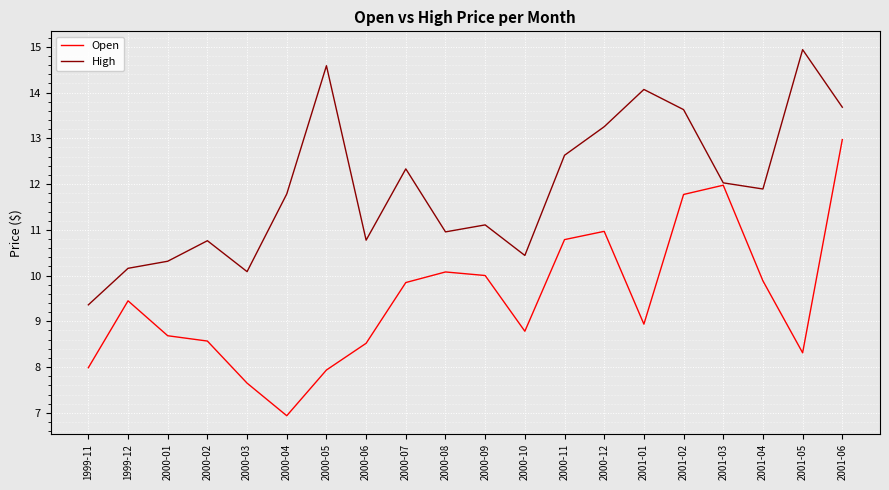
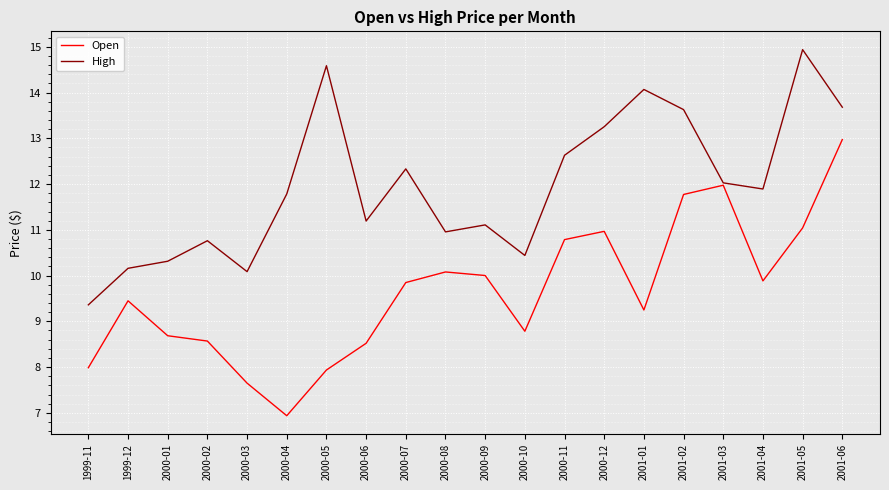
  {
    "Open": {
      "1999-11": 8.0,
      "1999-12": 9.4,
      "2000-01": 8.7,
      "2000-02": 8.6,
      "2000-03": 7.6,
      "2000-04": 6.9,
      "2000-05": 7.9,
      "2000-06": 8.5,
      "2000-07": 9.8,
      "2000-08": 10.1,
      "2000-09": 10.0,
      "2000-10": 8.8,
      "2000-11": 10.8,
      "2000-12": 11.0,
-     "2001-01": 8.9,
+     "2001-01": 9.2,
      "2001-02": 11.8,
      "2001-04": 9.9,
-     "2001-05": 8.3,
+     "2001-05": 11.0,
      "2001-06": 13.0
    },
    "High": {
      "1999-11": 9.4,
      "1999-12": 10.2,
      "2000-01": 10.3,
      "2000-02": 10.8,
      "2000-03": 10.1,
      "2000-04": 11.8,
      "2000-05": 14.6,
-     "2000-06": 10.8,
+     "2000-06": 11.2,
      "2000-07": 12.3,
      "2000-08": 11.0,
      "2000-09": 11.1,
      "2000-10": 10.4,
      "2000-11": 12.6,
      "2000-12": 13.3,
      "2001-01": 14.1,
      "2001-02": 13.6,
      "2001-04": 11.9,
      "2001-05": 14.9,
      "2001-06": 13.7
    }
  }
